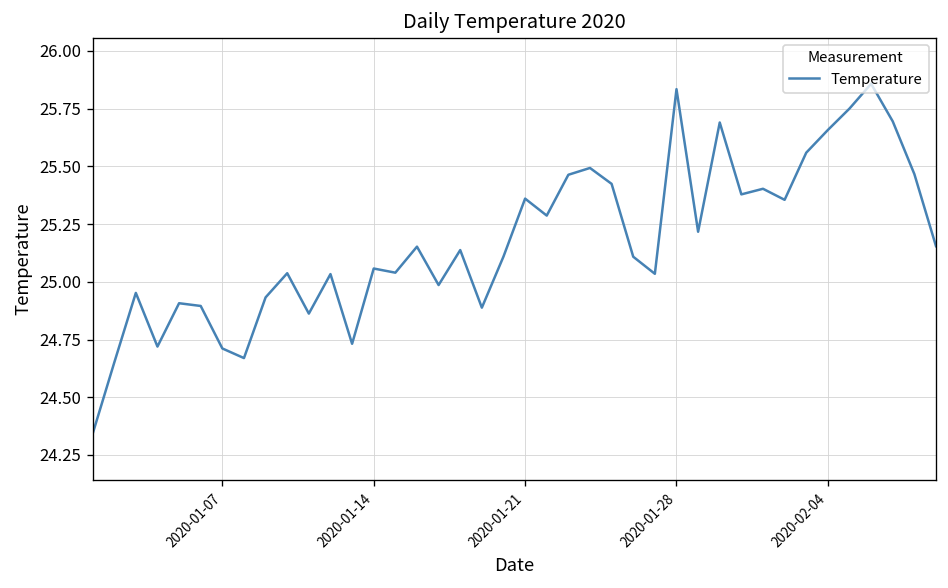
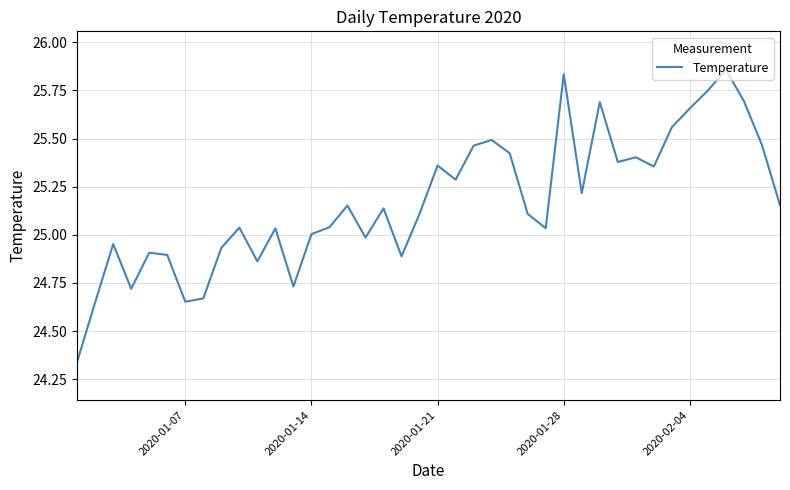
  {
-   "2020-01-07": 24.71,
-   "2020-01-14": 25.06,
+   "2020-01-07": 24.65,
+   "2020-01-14": 25.00,
    "2020-01-21": 25.36,
    "2020-01-28": 25.83,
    "2020-02-04": 25.66
  }
